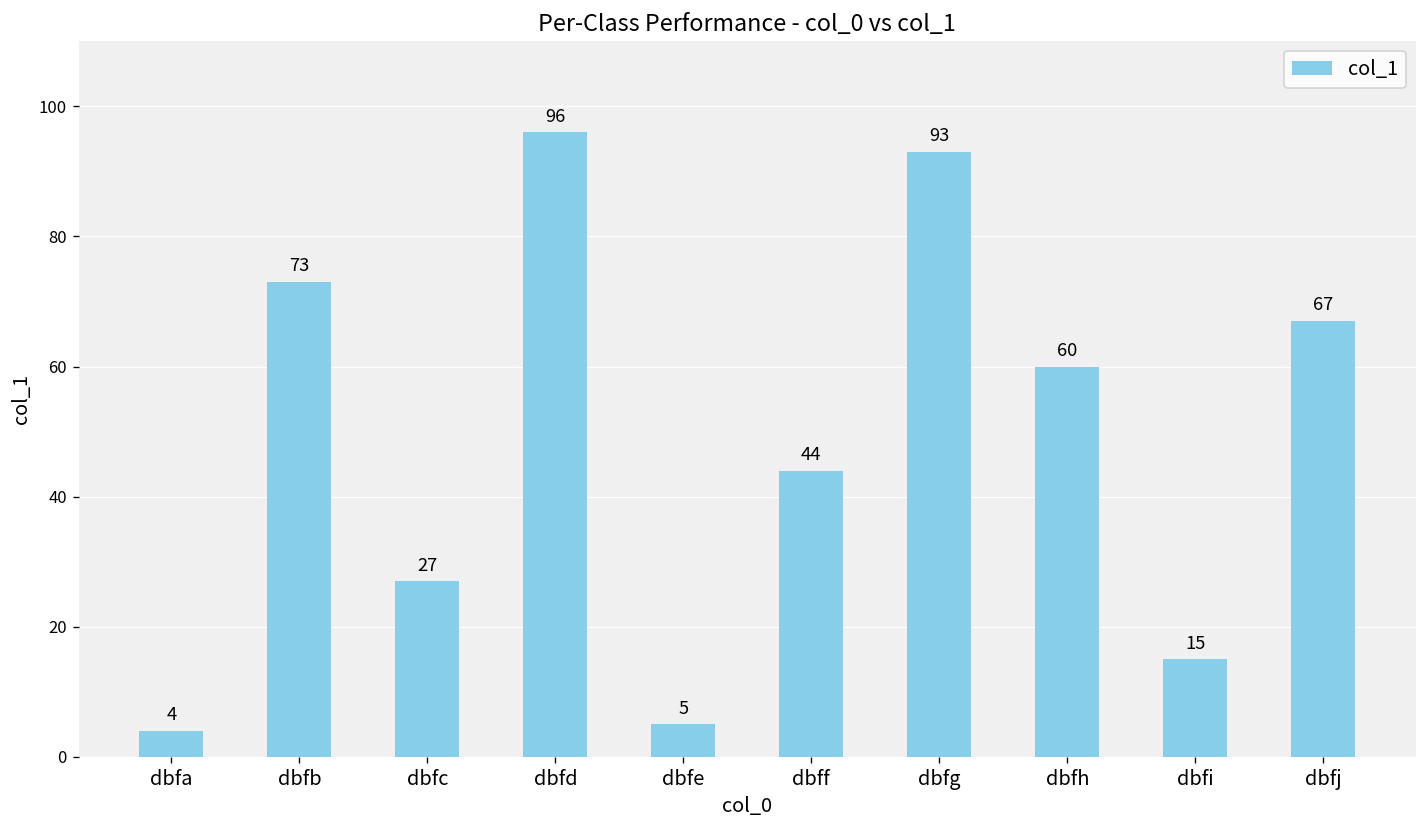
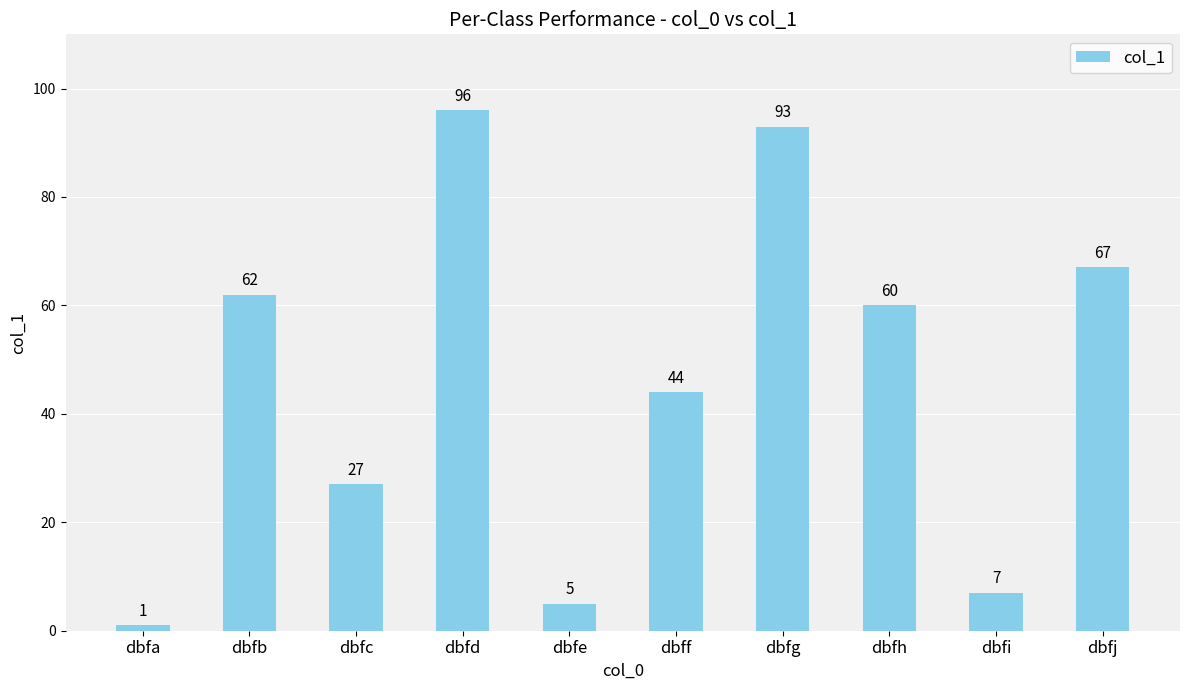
  {
-   "dbfa": 4,
-   "dbfb": 73,
+   "dbfa": 1,
+   "dbfb": 62,
    "dbfc": 27,
    "dbfd": 96,
    "dbfe": 5,
    "dbff": 44,
    "dbfg": 93,
    "dbfh": 60,
-   "dbfi": 15,
+   "dbfi": 7,
    "dbfj": 67
  }
